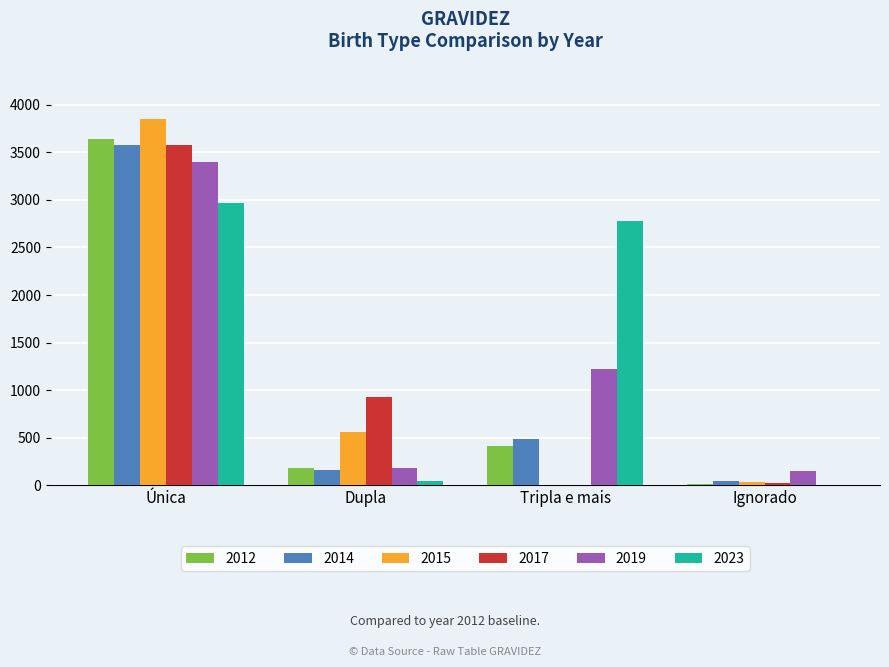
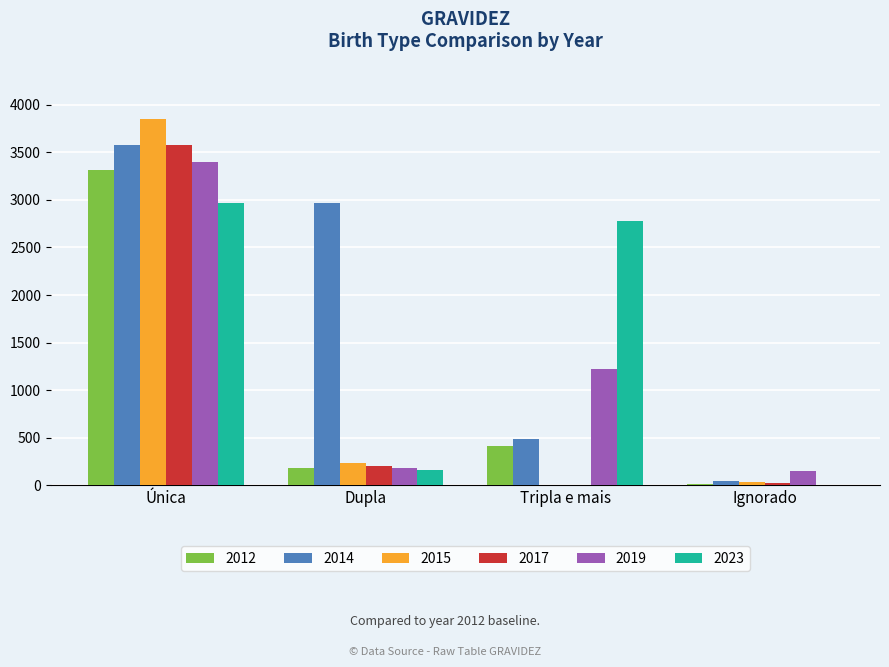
  {
    "2012": {
-     "Única": 3600,
+     "Única": 3300,
      "Dupla": 200,
      "Tripla e mais": 400
    },
    "2014": {
      "Única": 3600,
-     "Dupla": 200,
+     "Dupla": 3000,
      "Tripla e mais": 500,
      "Ignorado": 0
    },
    "2015": {
      "Única": 3900,
-     "Dupla": 600,
+     "Dupla": 200,
      "Ignorado": 0
    },
    "2017": {
      "Única": 3600,
-     "Dupla": 900
+     "Dupla": 200
    },
    "2019": {
      "Única": 3400,
      "Dupla": 200,
      "Tripla e mais": 1200,
      "Ignorado": 100
    },
    "2023": {
      "Única": 3000,
-     "Dupla": 0,
+     "Dupla": 200,
      "Tripla e mais": 2800
    }
  }
